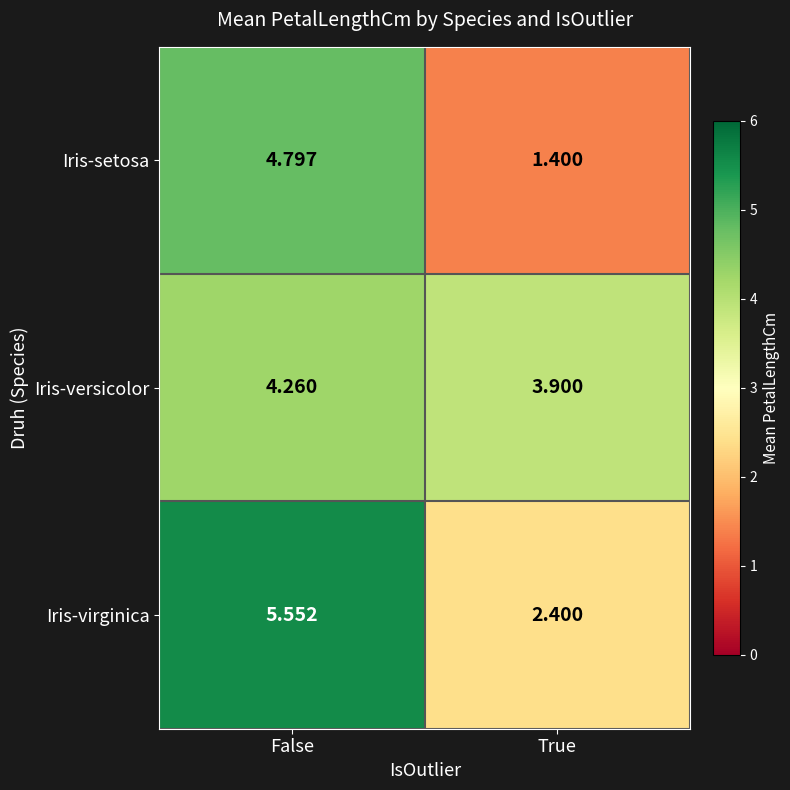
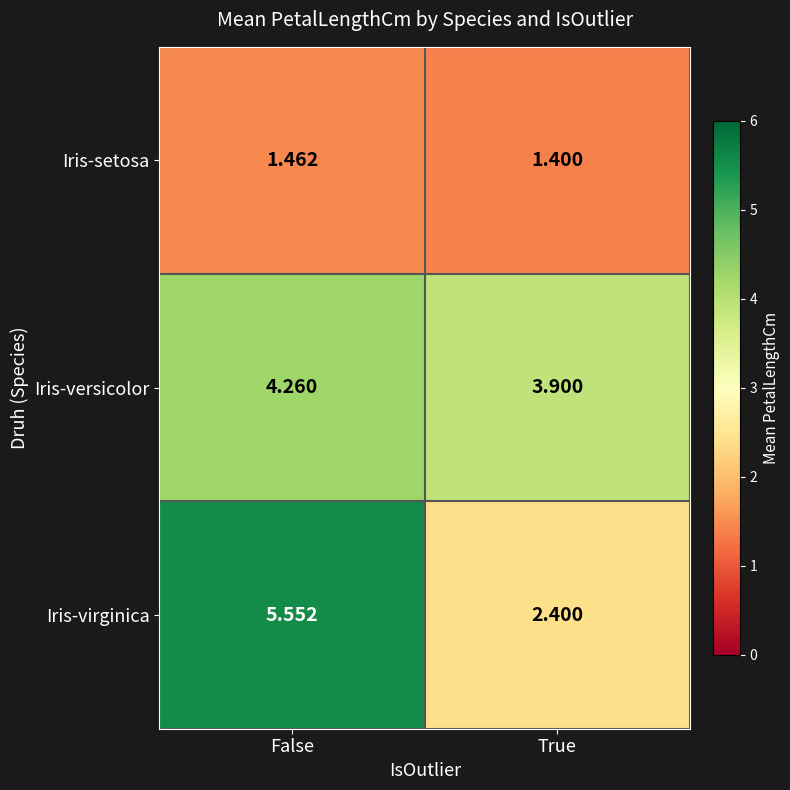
  {
    "Iris-setosa": {
-     "False": 4.797,
+     "False": 1.462,
      "True": 1.400
    },
    "Iris-versicolor": {
      "False": 4.260,
      "True": 3.900
    },
    "Iris-virginica": {
      "False": 5.552,
      "True": 2.400
    }
  }
